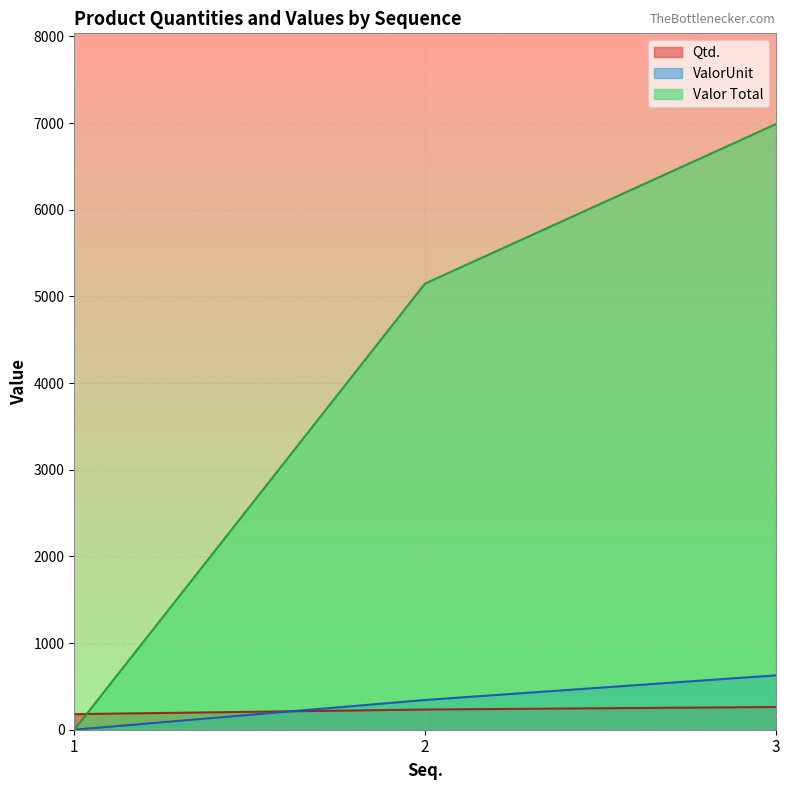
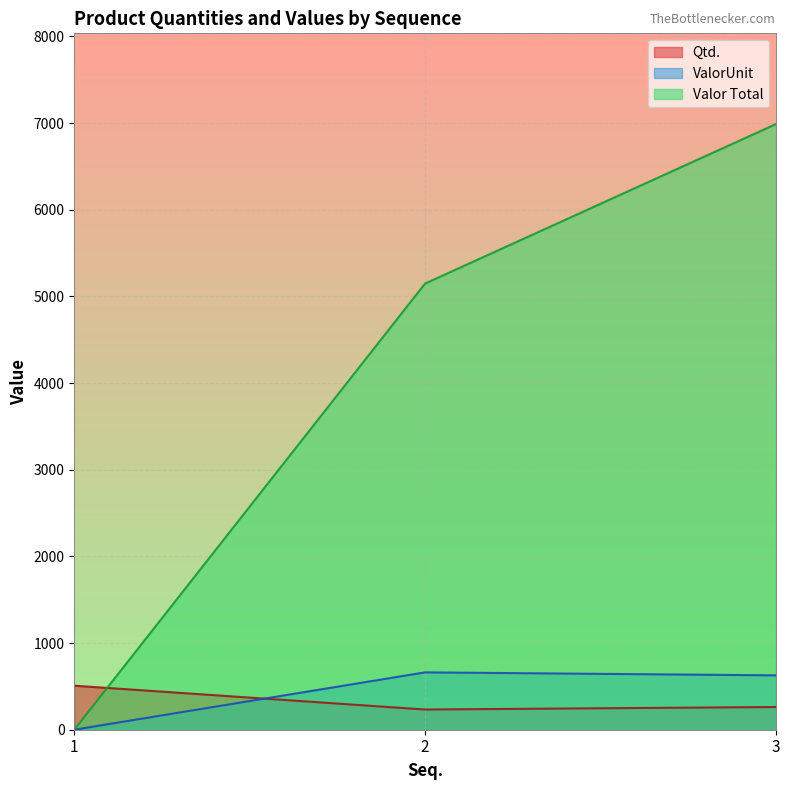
  {
    "Qtd.": {
-     "1": 200,
+     "1": 500,
      "2": 200,
      "3": 300
    },
    "ValorUnit": {
-     "2": 300,
+     "2": 700,
      "3": 600
    },
    "Valor Total": {
      "2": 5100,
      "3": 7000
    }
  }
